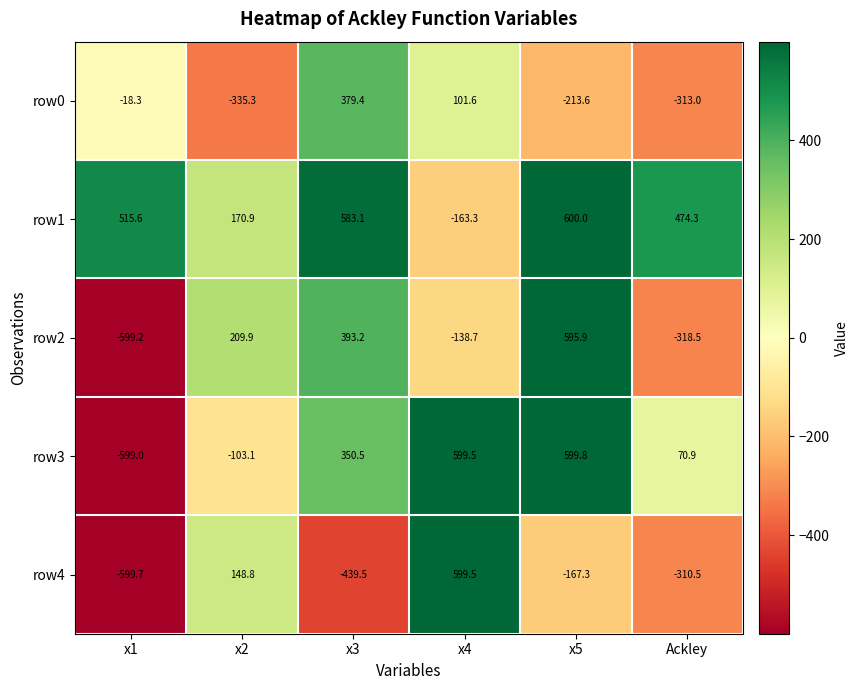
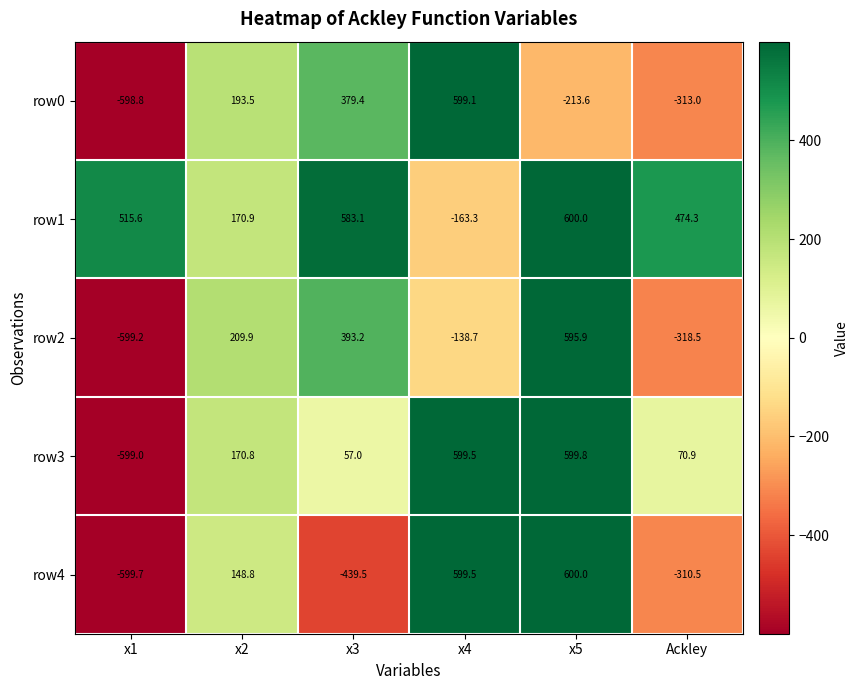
  {
    "row0": {
-     "x1": -18.3,
-     "x2": -335.3,
+     "x1": -598.8,
+     "x2": 193.5,
      "x3": 379.4,
-     "x4": 101.6,
+     "x4": 599.1,
      "x5": -213.6,
      "Ackley": -313.0
    },
    "row1": {
      "x1": 515.6,
      "x2": 170.9,
      "x3": 583.1,
      "x4": -163.3,
      "x5": 600.0,
      "Ackley": 474.3
    },
    "row2": {
      "x1": -599.2,
      "x2": 209.9,
      "x3": 393.2,
      "x4": -138.7,
      "x5": 595.9,
      "Ackley": -318.5
    },
    "row3": {
      "x1": -599.0,
-     "x2": -103.1,
-     "x3": 350.5,
+     "x2": 170.8,
+     "x3": 57.0,
      "x4": 599.5,
      "x5": 599.8,
      "Ackley": 70.9
    },
    "row4": {
      "x1": -599.7,
      "x2": 148.8,
      "x3": -439.5,
      "x4": 599.5,
-     "x5": -167.3,
+     "x5": 600.0,
      "Ackley": -310.5
    }
  }
